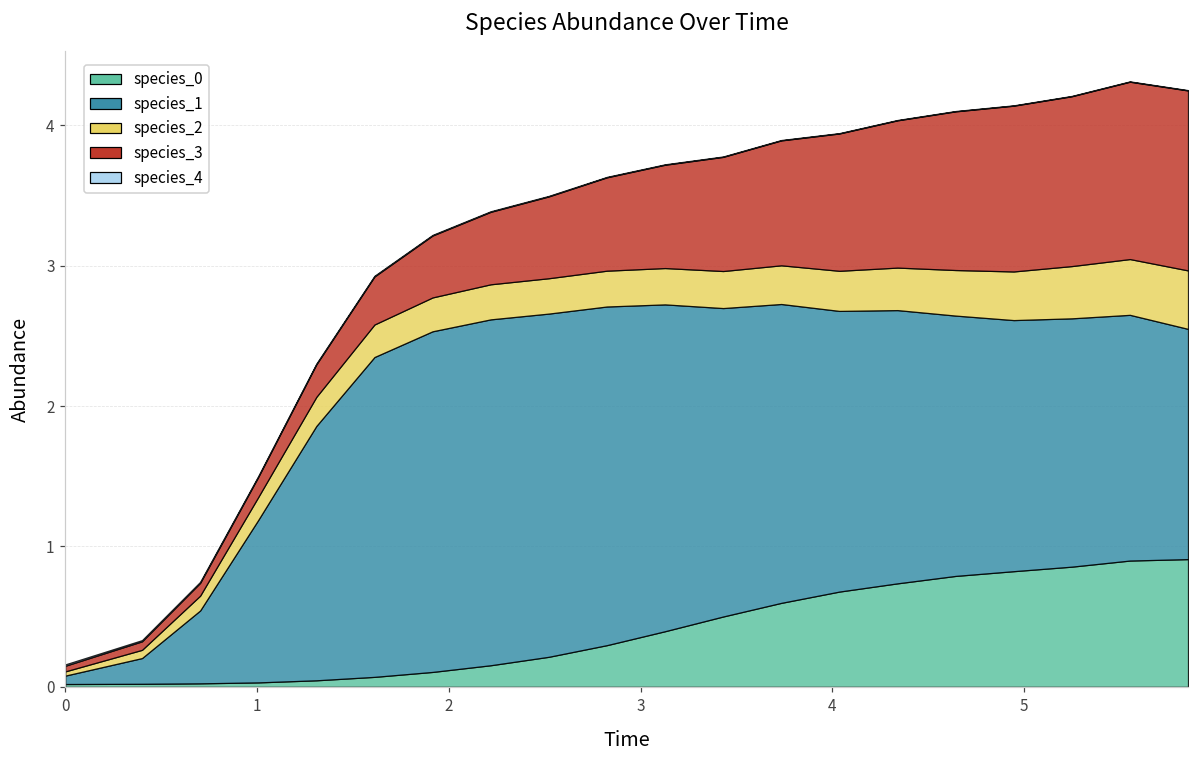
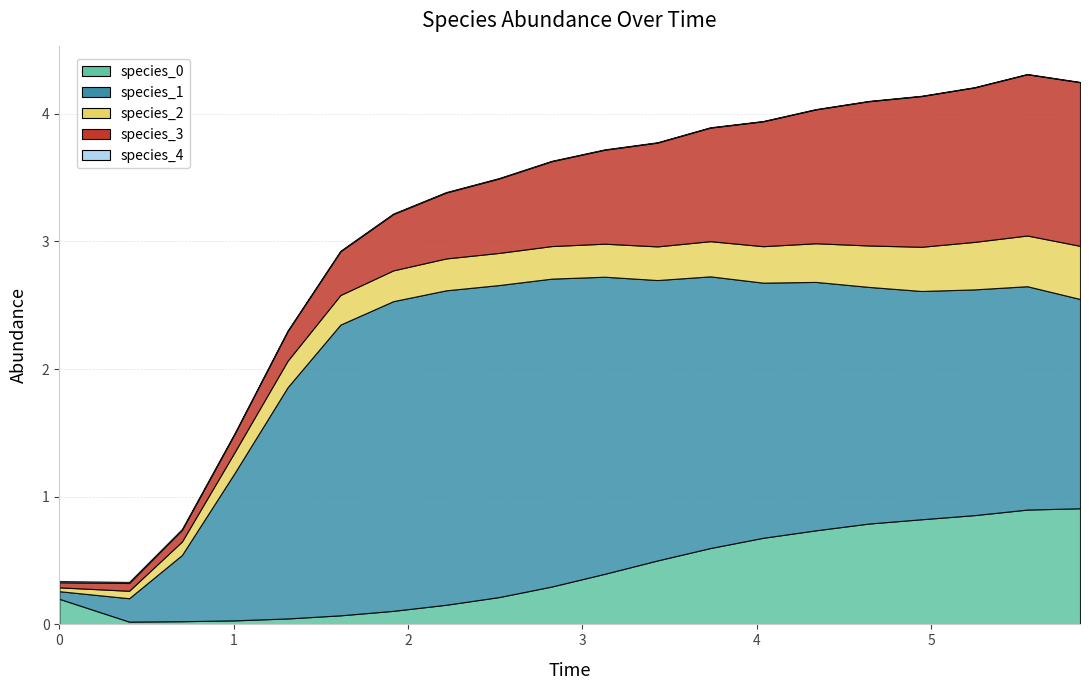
  {
    "species_0": {
-     "0": 0.02
+     "0": 0.20
    },
    "species_1": {
      "0": 0.06
    },
    "species_2": {
      "0": 0.03
    }
  }
